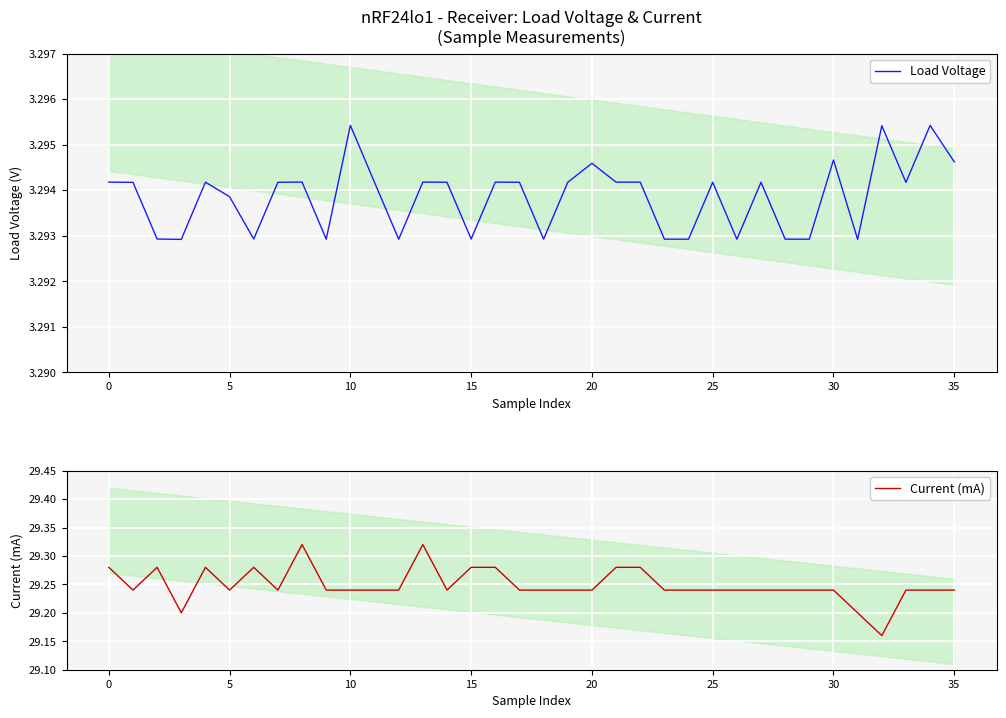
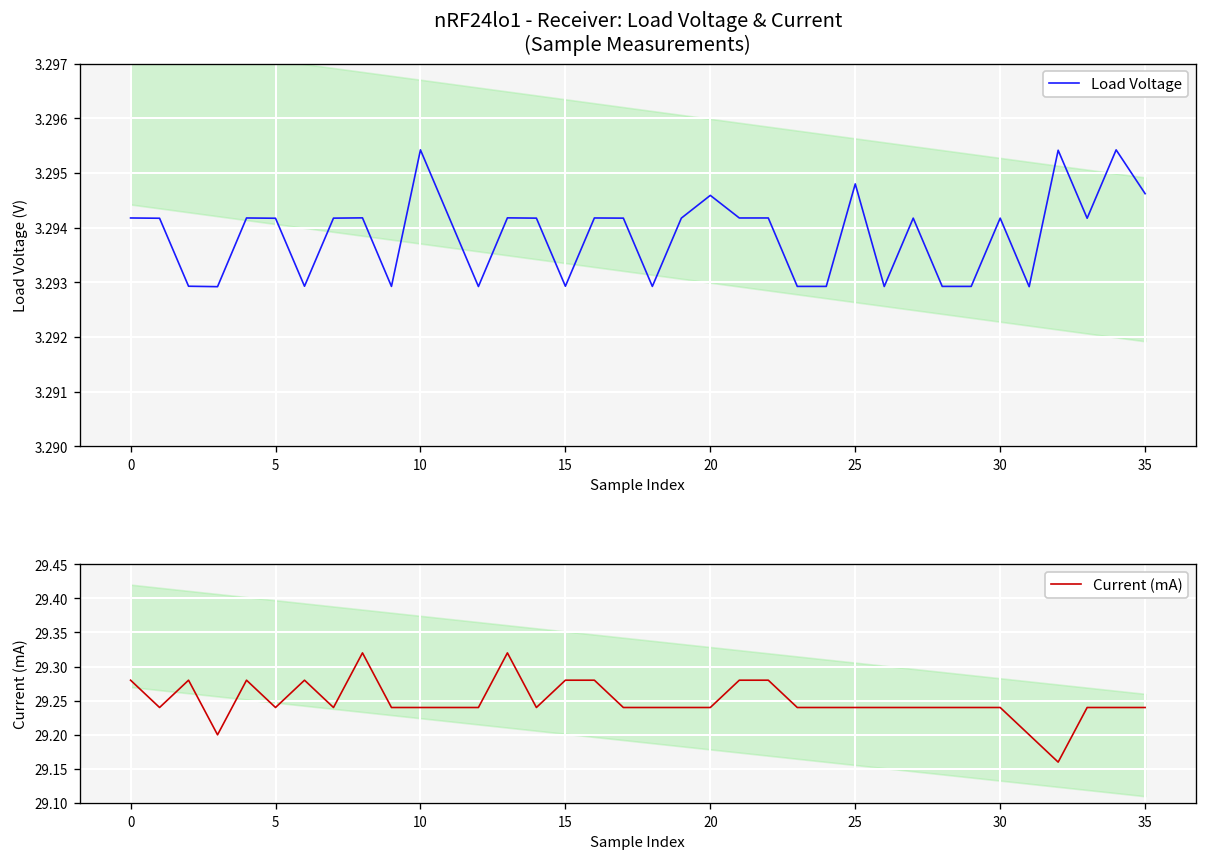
  {
    "nRF24lo1 - Receiver: Load Voltage & Current (Sample Measurements)": {
      "Load Voltage": {
        "0": 3.2942,
-       "5": 3.2939,
+       "5": 3.2942,
        "10": 3.2954,
        "15": 3.2929,
        "20": 3.2946,
-       "25": 3.2942,
-       "30": 3.2947,
+       "25": 3.2948,
+       "30": 3.2942,
        "35": 3.2946
      }
    }
  }
